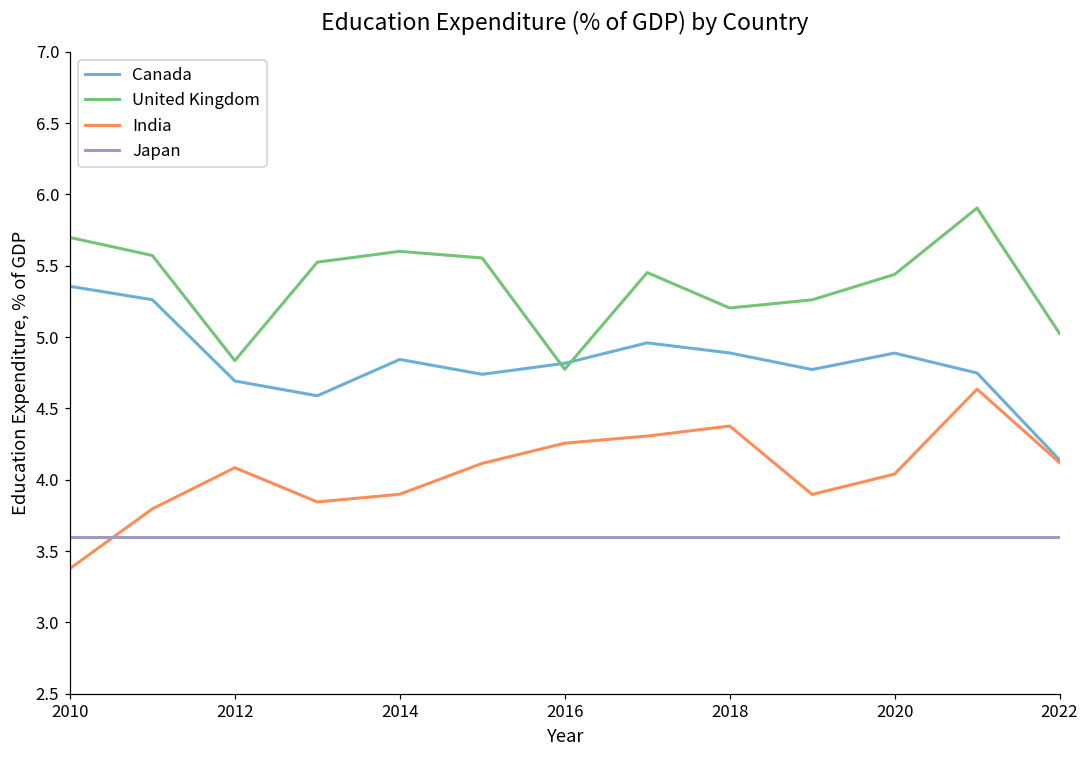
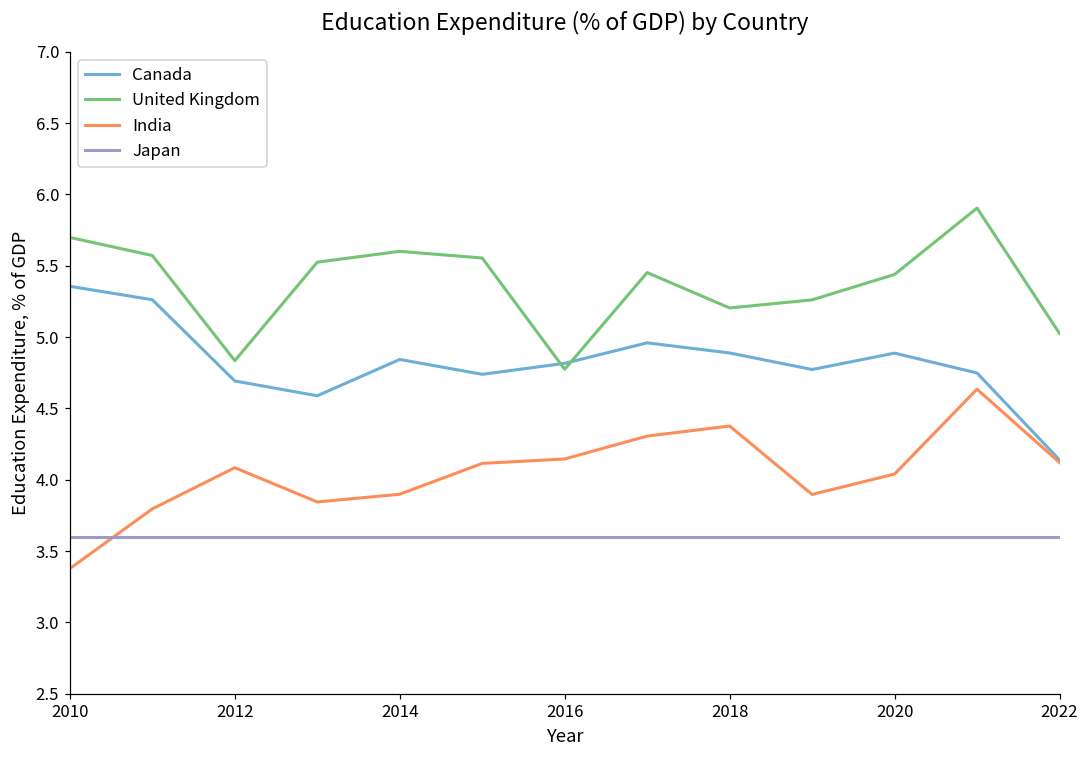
  {
    "United Kingdom": {
      "2010": 5.70,
      "2012": 4.83,
      "2014": 5.60,
      "2016": 4.77,
      "2018": 5.20,
      "2020": 5.44,
      "2022": 5.03
    },
    "India": {
      "2010": 3.38,
      "2012": 4.08,
      "2014": 3.90,
-     "2016": 4.26,
+     "2016": 4.15,
      "2018": 4.38,
      "2020": 4.04
    }
  }
